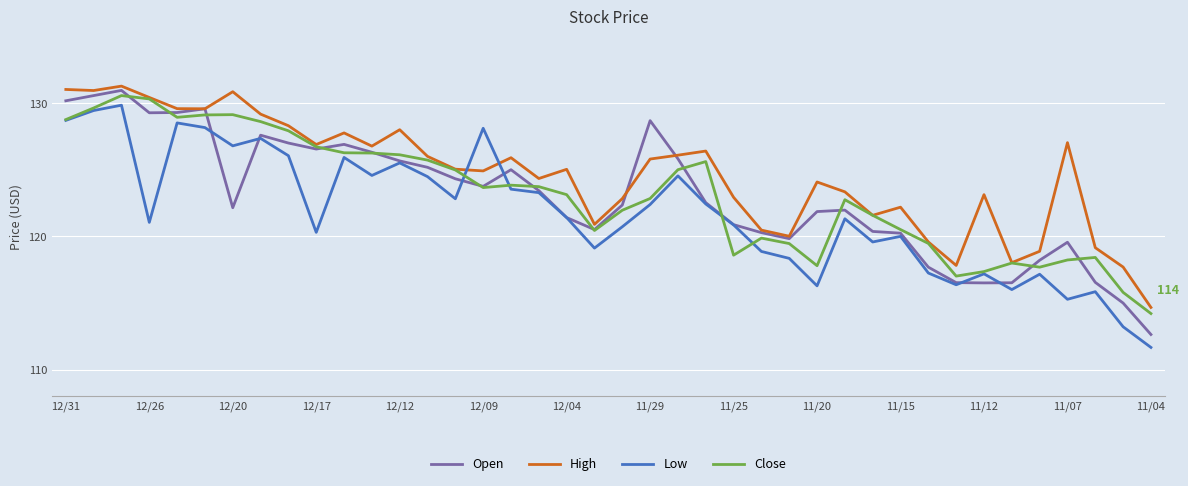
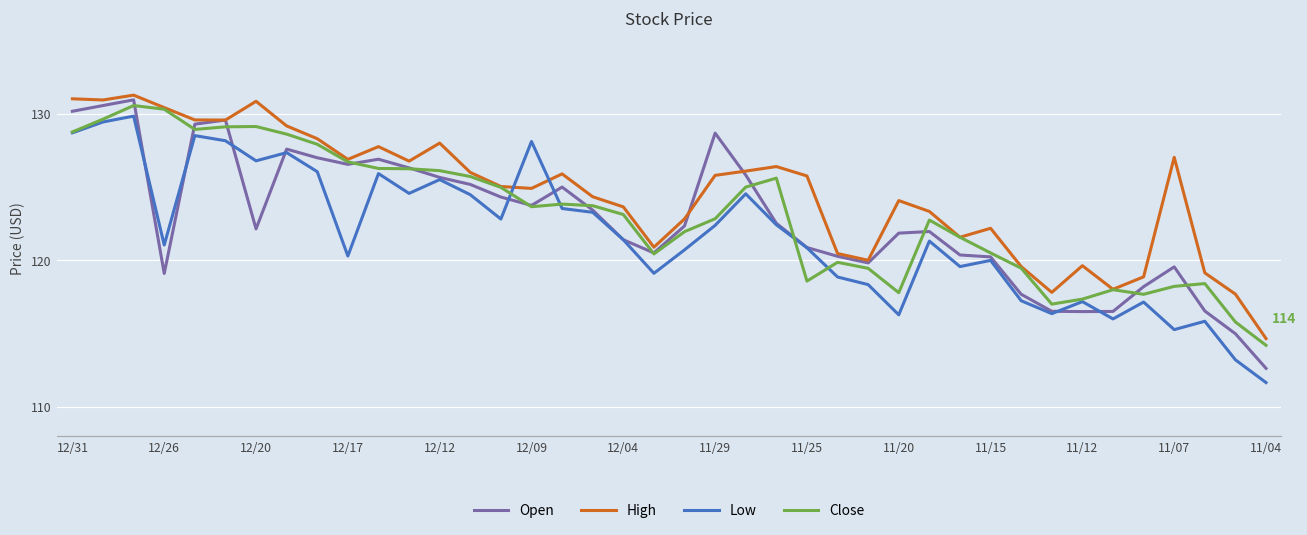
  {
    "Open": {
      "12/31": 130.2,
-     "12/26": 129.3,
+     "12/26": 119.1,
      "12/20": 122.2,
      "11/29": 128.7,
      "11/20": 121.9,
      "11/15": 120.2,
      "11/12": 116.5,
      "11/07": 119.6,
      "11/04": 112.6
    },
    "High": {
      "12/31": 131.0,
      "12/20": 130.9,
      "12/12": 128.0,
      "12/09": 124.9,
-     "12/04": 125.0,
+     "12/04": 123.7,
      "11/29": 125.8,
-     "11/25": 122.9,
+     "11/25": 125.8,
      "11/20": 124.1,
      "11/15": 122.2,
-     "11/12": 123.1,
+     "11/12": 119.6,
      "11/07": 127.0
    },
    "Low": {
      "12/26": 121.1,
      "12/20": 126.8,
      "12/17": 120.3,
      "12/09": 128.1,
      "11/29": 122.4,
      "11/20": 116.3,
      "11/15": 120.0,
      "11/07": 115.3,
      "11/04": 111.7
    },
    "Close": {
      "11/04": 114
    }
  }
